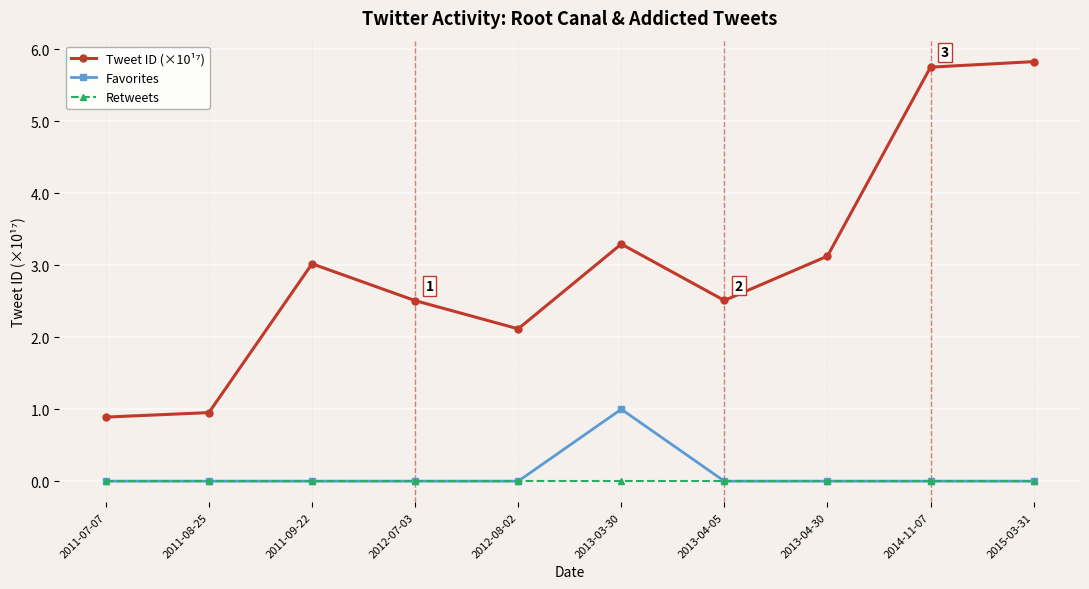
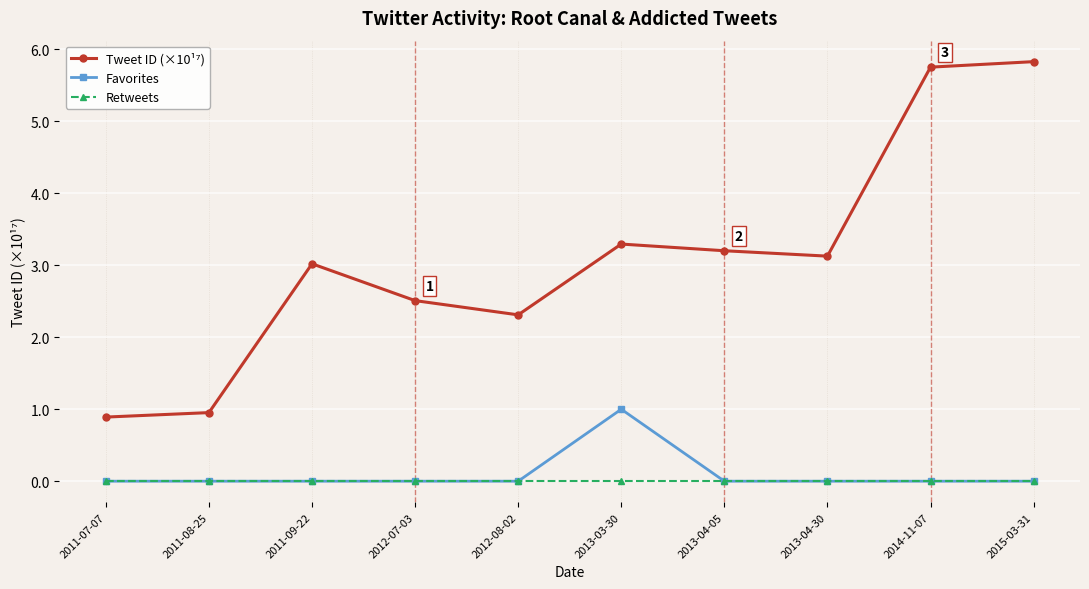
  {
    "Tweet ID (×10¹⁷)": {
      "2011-07-07": 0.9,
      "2011-08-25": 1.0,
      "2011-09-22": 3.0,
-     "2012-08-02": 2.1,
+     "2012-08-02": 2.3,
      "2013-03-30": 3.3,
-     "2013-04-05": 2.5,
+     "2013-04-05": 3.2,
      "2013-04-30": 3.1,
      "2015-03-31": 5.8
    },
    "Favorites": {
      "2013-03-30": 1.0
    },
    "Retweets": {
      "2013-03-30": 0.0
    }
  }
